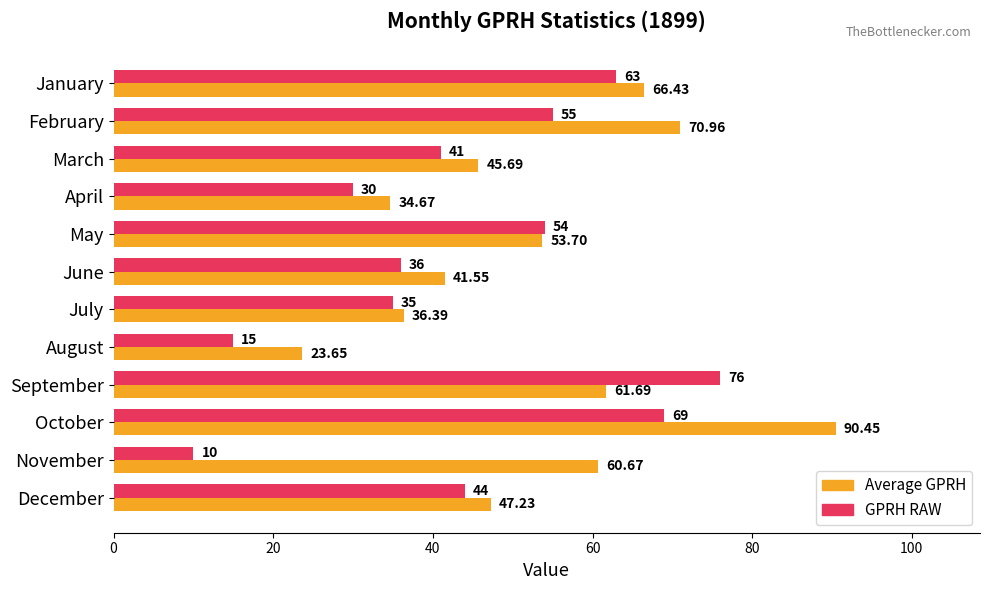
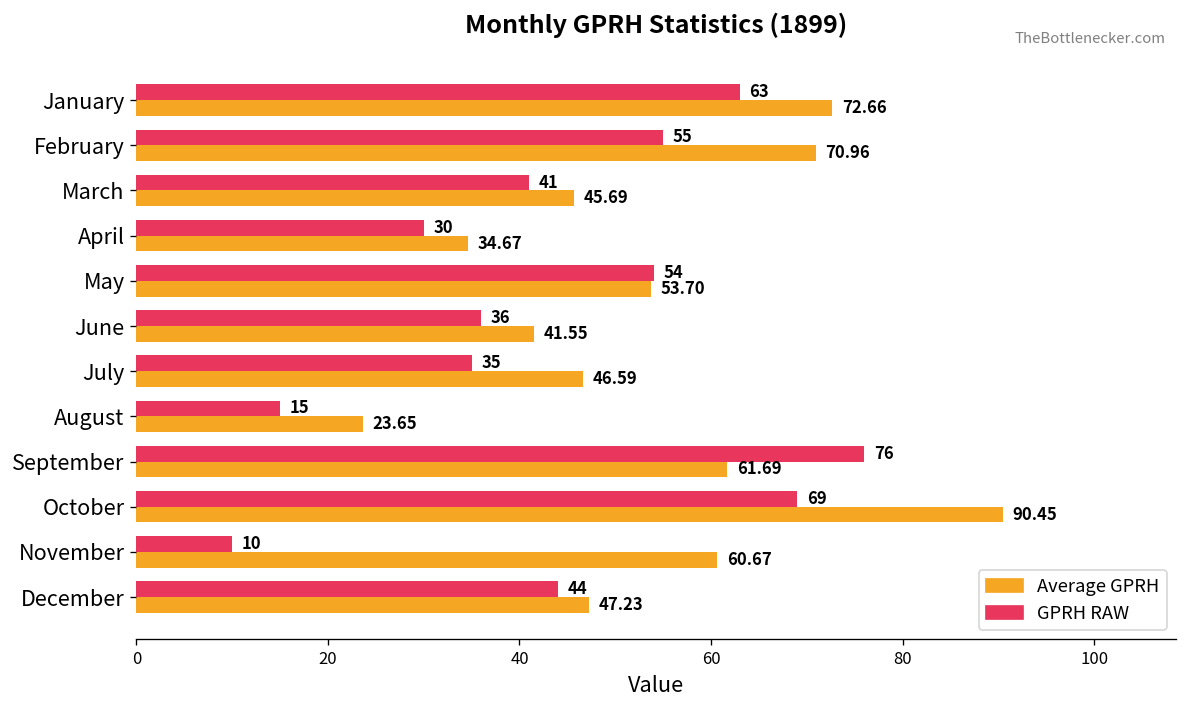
  {
    "Average GPRH": {
-     "January": 66.43,
+     "January": 72.66,
      "February": 70.96,
      "March": 45.69,
      "April": 34.67,
      "May": 53.70,
      "June": 41.55,
-     "July": 36.39,
+     "July": 46.59,
      "August": 23.65,
      "September": 61.69,
      "October": 90.45,
      "November": 60.67,
      "December": 47.23
    },
    "GPRH RAW": {
      "January": 63,
      "February": 55,
      "March": 41,
      "April": 30,
      "May": 54,
      "June": 36,
      "July": 35,
      "August": 15,
      "September": 76,
      "October": 69,
      "November": 10,
      "December": 44
    }
  }
